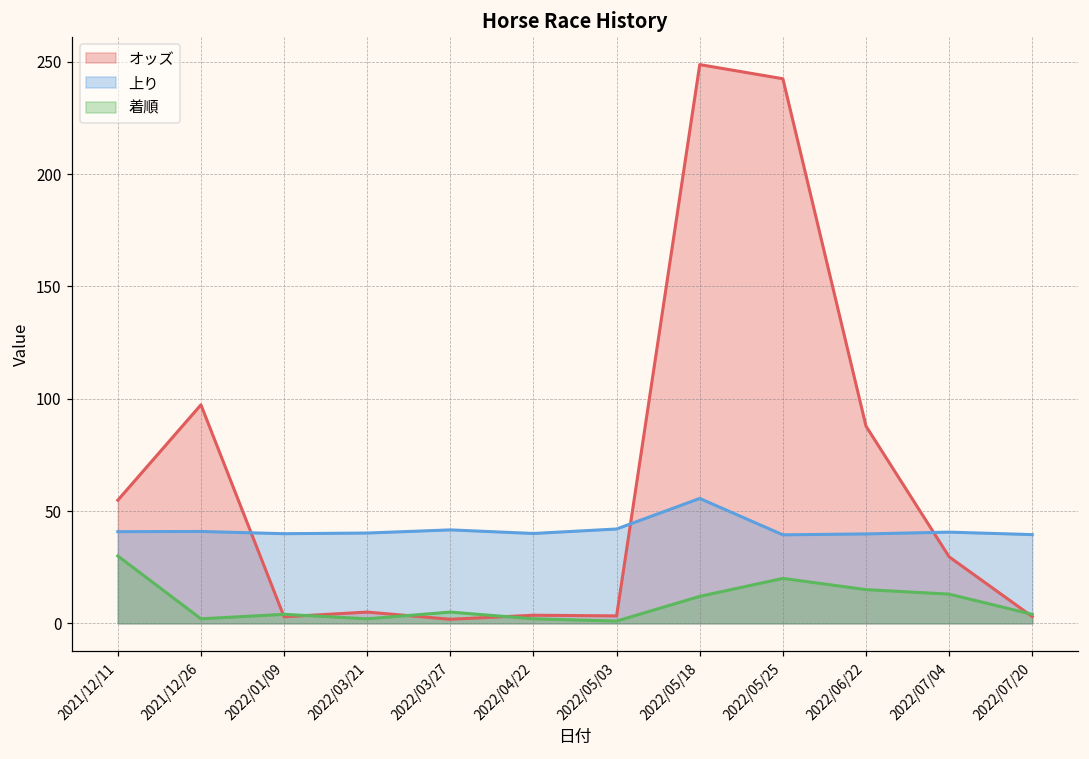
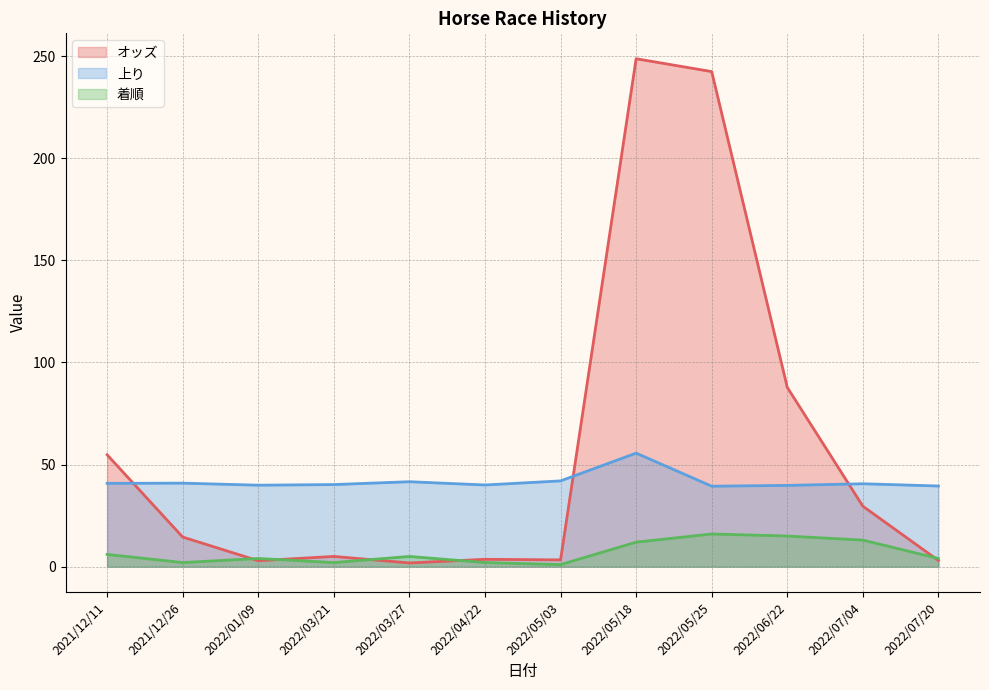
  {
    "オッズ": {
      "2021/12/11": 55,
-     "2021/12/26": 97,
+     "2021/12/26": 15,
      "2022/03/21": 5,
      "2022/03/27": 2,
      "2022/04/22": 4,
      "2022/05/03": 3,
      "2022/05/18": 249,
      "2022/05/25": 243,
      "2022/06/22": 88,
      "2022/07/04": 30
    },
    "上り": {
      "2021/12/11": 41,
      "2021/12/26": 41,
      "2022/01/09": 40,
      "2022/03/21": 40,
      "2022/03/27": 42,
      "2022/04/22": 40,
      "2022/05/03": 42,
      "2022/05/18": 56,
      "2022/05/25": 39,
      "2022/06/22": 40,
      "2022/07/04": 41,
      "2022/07/20": 40
    },
    "着順": {
-     "2021/12/11": 30,
+     "2021/12/11": 6,
      "2021/12/26": 2,
      "2022/03/21": 2,
      "2022/03/27": 5,
      "2022/04/22": 2,
      "2022/05/03": 1,
      "2022/05/18": 12,
-     "2022/05/25": 20,
+     "2022/05/25": 16,
      "2022/06/22": 15,
      "2022/07/04": 13
    }
  }
